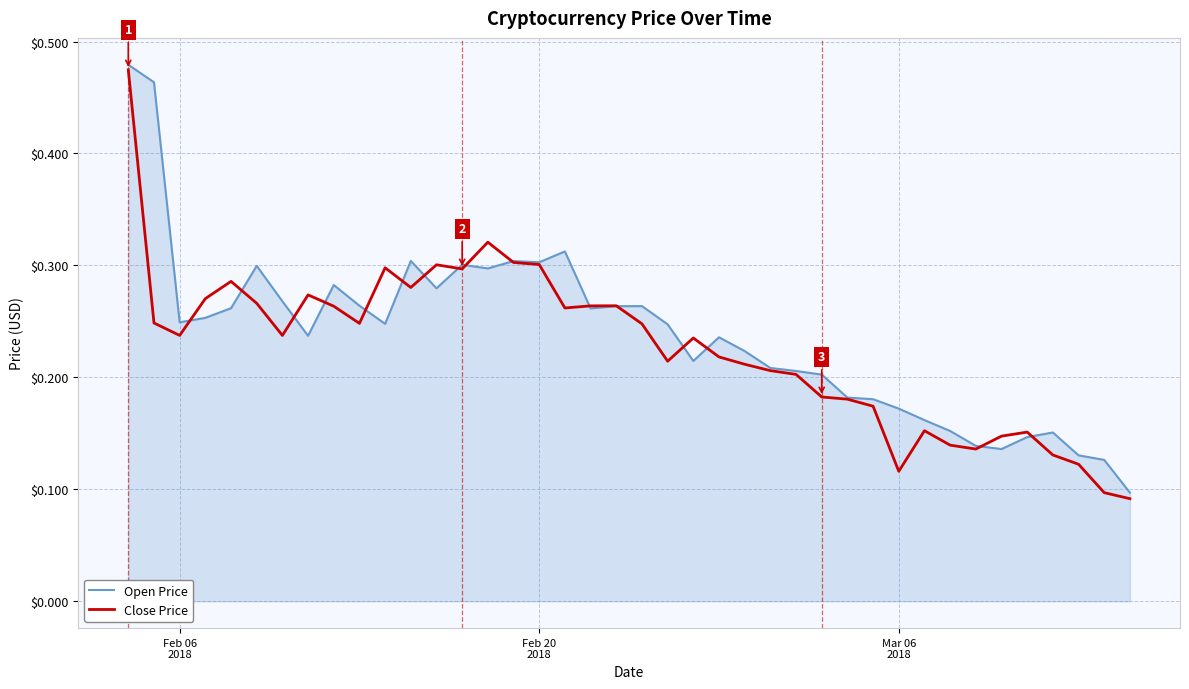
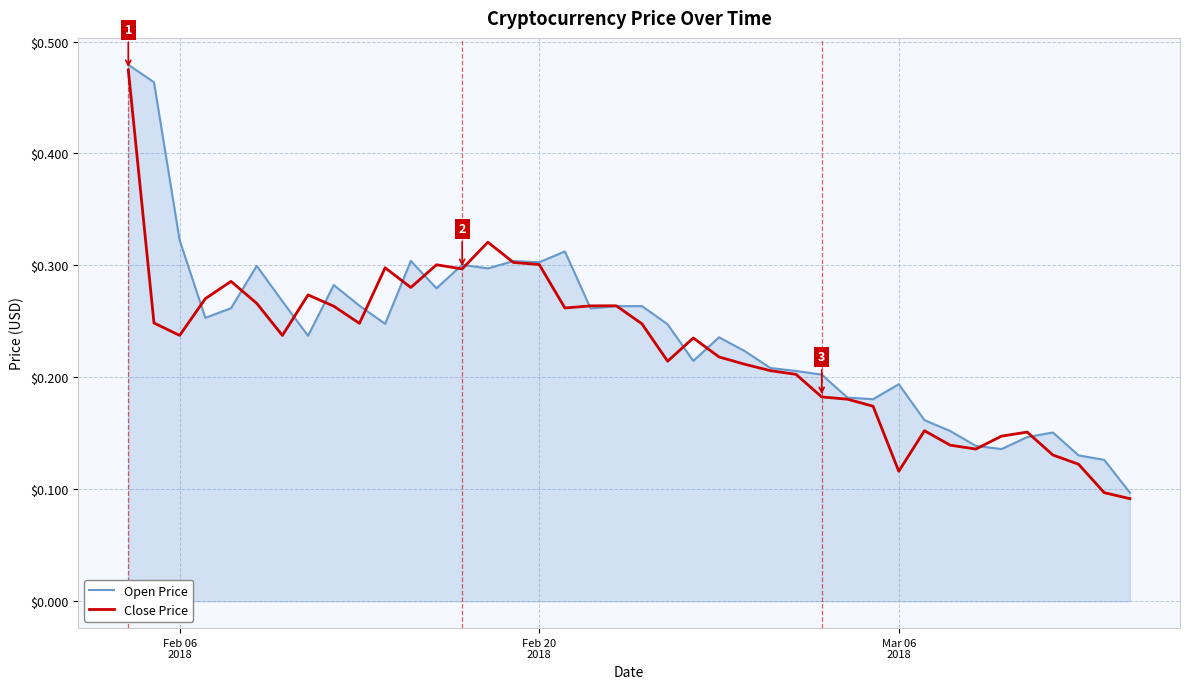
  {
    "Open Price": {
-     "Feb 06 2018": "$0.249",
-     "Mar 06 2018": "$0.172"
+     "Feb 06 2018": "$0.322",
+     "Mar 06 2018": "$0.194"
    },
    "Close Price": {
      "Feb 06 2018": "$0.238",
      "Mar 06 2018": "$0.116"
    }
  }
